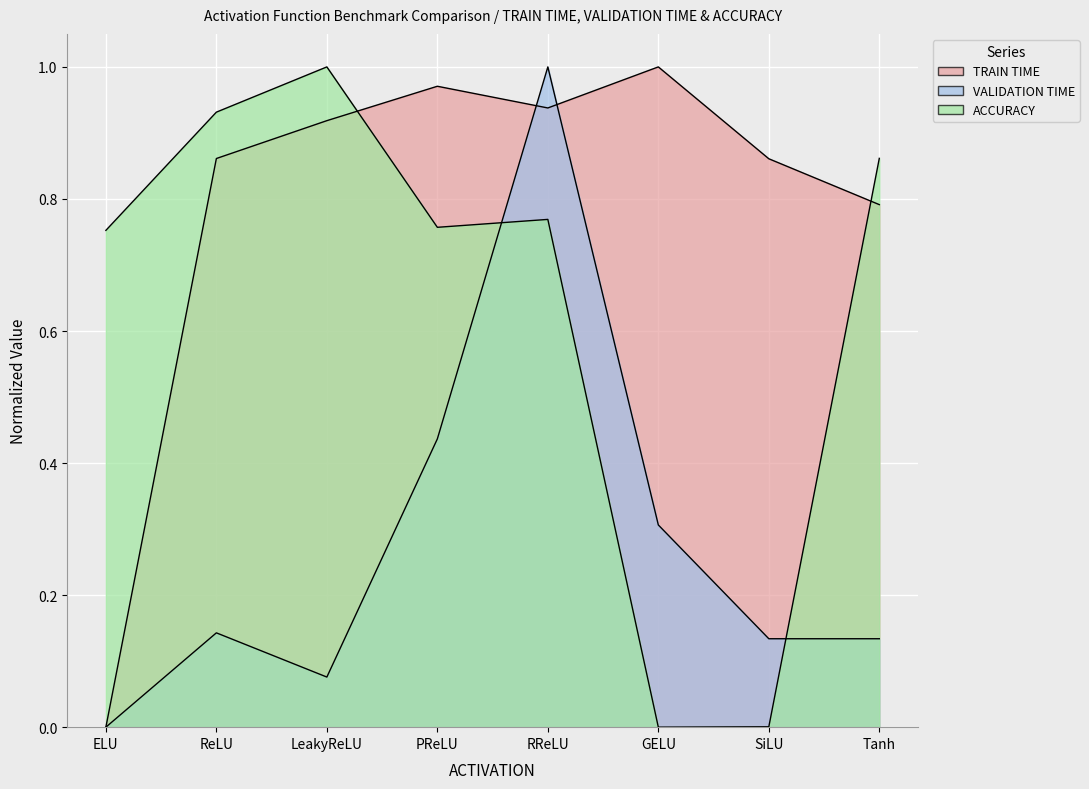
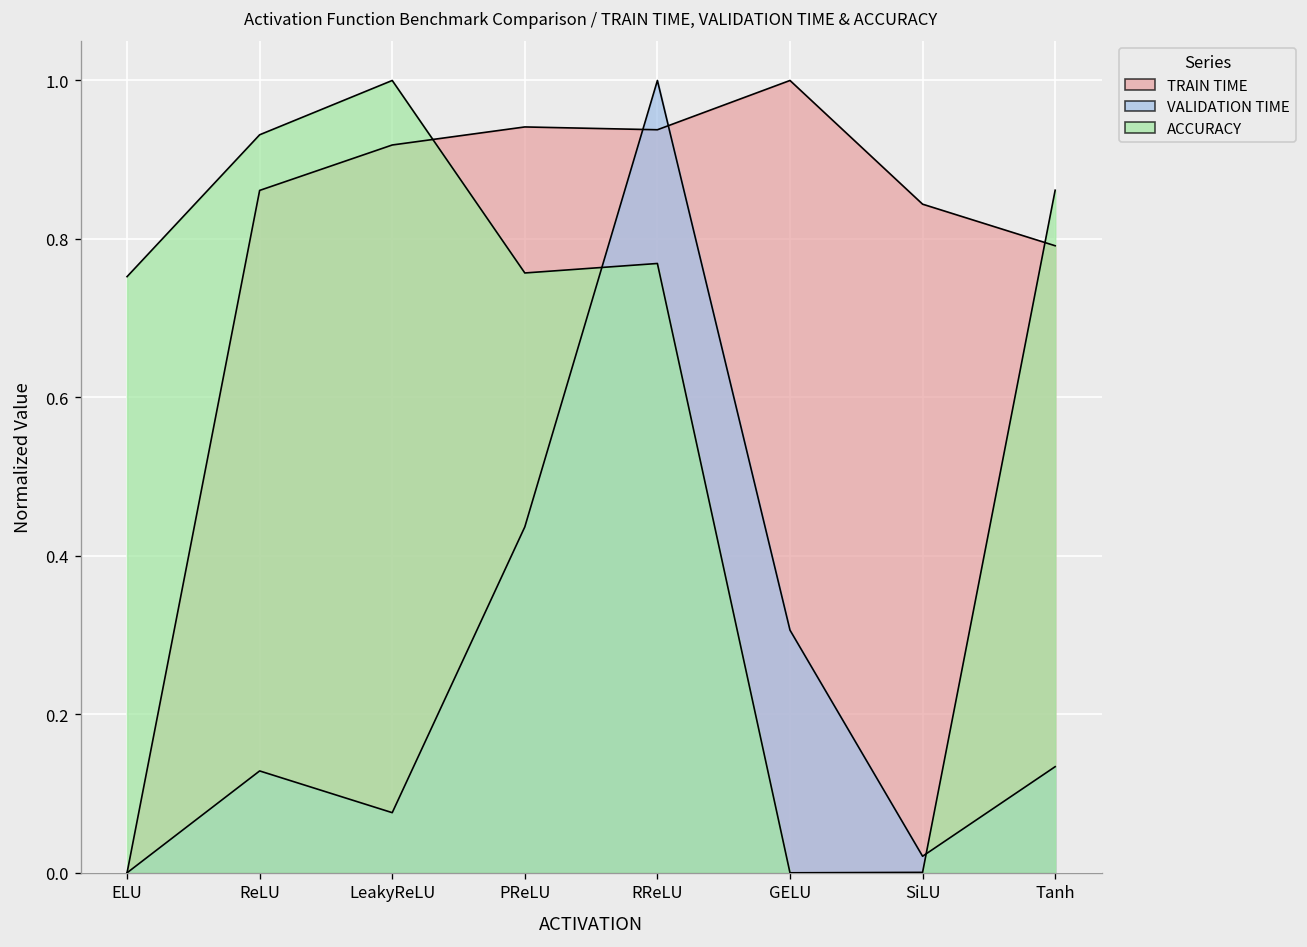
  {
    "TRAIN TIME": {
      "ReLU": 0.86,
      "LeakyReLU": 0.92,
-     "PReLU": 0.97,
+     "PReLU": 0.94,
      "RReLU": 0.94,
      "GELU": 1.00,
-     "SiLU": 0.86,
+     "SiLU": 0.84,
      "Tanh": 0.79
    },
    "VALIDATION TIME": {
-     "ReLU": 0.14,
+     "ReLU": 0.13,
      "LeakyReLU": 0.08,
      "PReLU": 0.44,
      "RReLU": 1.00,
      "GELU": 0.31,
-     "SiLU": 0.13,
+     "SiLU": 0.02,
      "Tanh": 0.13
    },
    "ACCURACY": {
      "ELU": 0.75,
      "ReLU": 0.93,
      "LeakyReLU": 1.00,
      "PReLU": 0.76,
      "RReLU": 0.77,
      "GELU": 0.00,
      "SiLU": 0.00,
      "Tanh": 0.86
    }
  }
